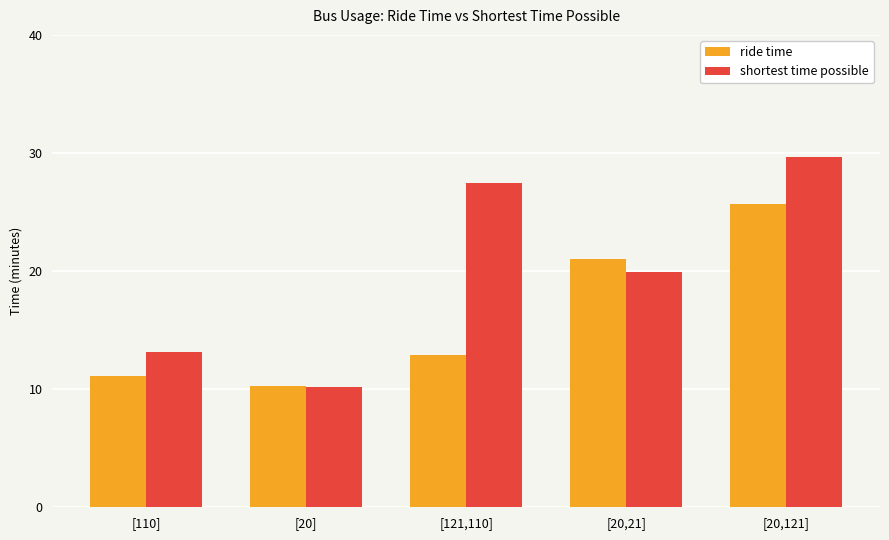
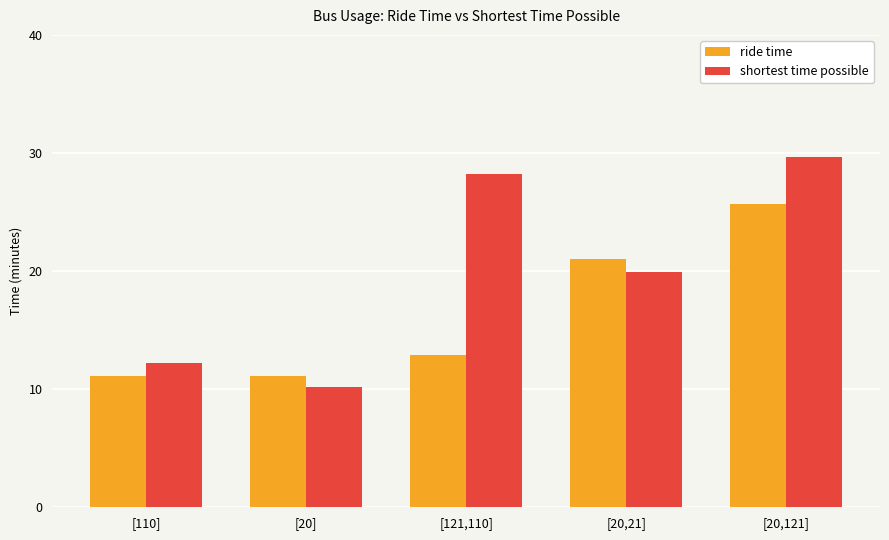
  {
    "ride time": {
      "[110]": 11.2,
-     "[20]": 10.3,
+     "[20]": 11.2,
      "[121,110]": 12.9,
      "[20,21]": 21.1,
      "[20,121]": 25.7
    },
    "shortest time possible": {
-     "[110]": 13.2,
+     "[110]": 12.2,
      "[20]": 10.2,
-     "[121,110]": 27.5,
+     "[121,110]": 28.2,
      "[20,21]": 19.9,
      "[20,121]": 29.7
    }
  }
